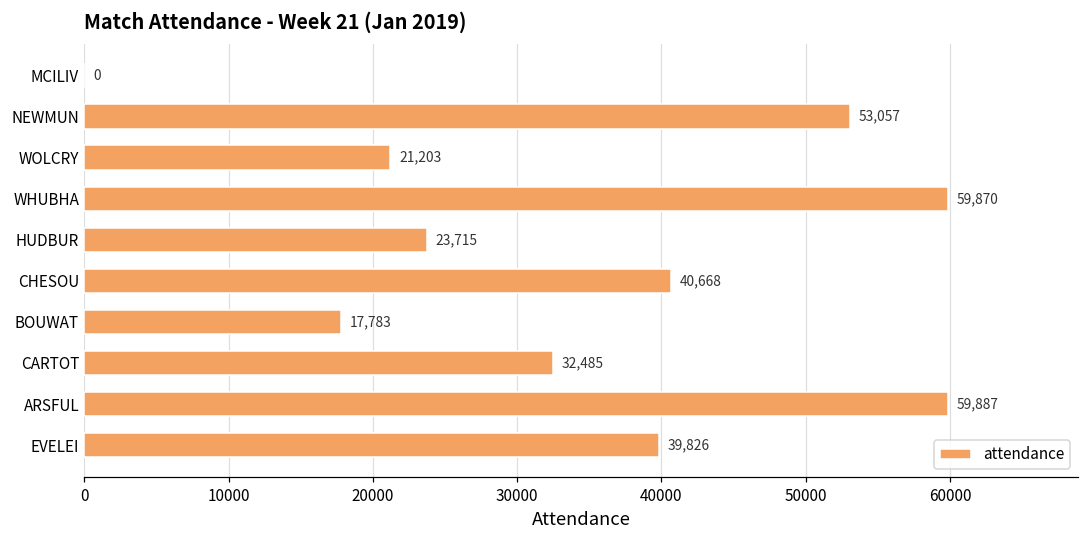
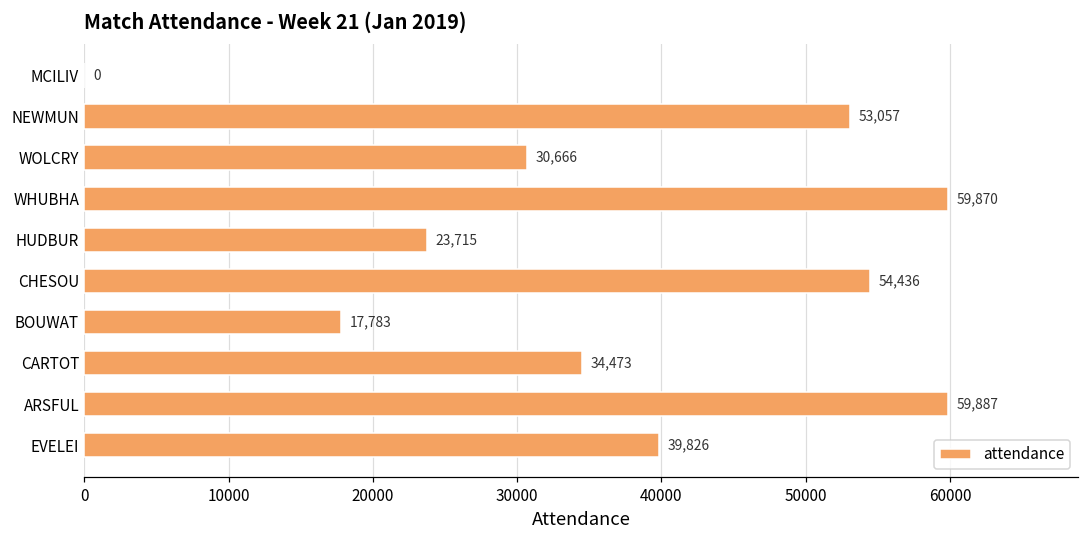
  {
    "MCILIV": "0",
    "NEWMUN": "53,057",
-   "WOLCRY": "21,203",
+   "WOLCRY": "30,666",
    "WHUBHA": "59,870",
    "HUDBUR": "23,715",
-   "CHESOU": "40,668",
+   "CHESOU": "54,436",
    "BOUWAT": "17,783",
-   "CARTOT": "32,485",
+   "CARTOT": "34,473",
    "ARSFUL": "59,887",
    "EVELEI": "39,826"
  }
